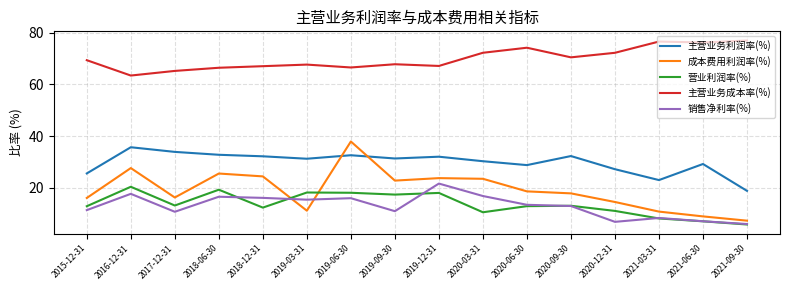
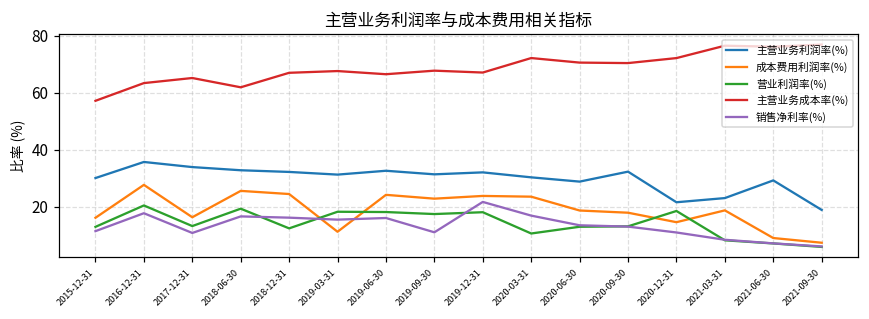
  {
    "主营业务利润率(%)": {
-     "2015-12-31": 26,
+     "2015-12-31": 30,
      "2016-12-31": 36,
      "2017-12-31": 34,
      "2018-06-30": 33,
      "2018-12-31": 32,
      "2019-03-31": 31,
      "2019-06-30": 33,
      "2019-09-30": 31,
      "2019-12-31": 32,
      "2020-03-31": 30,
      "2020-06-30": 29,
      "2020-09-30": 32,
-     "2020-12-31": 27,
+     "2020-12-31": 22,
      "2021-03-31": 23,
      "2021-06-30": 29,
      "2021-09-30": 19
    },
    "成本费用利润率(%)": {
      "2015-12-31": 16,
      "2016-12-31": 28,
      "2017-12-31": 16,
      "2018-06-30": 26,
      "2018-12-31": 24,
      "2019-03-31": 11,
-     "2019-06-30": 38,
+     "2019-06-30": 24,
      "2019-09-30": 23,
      "2019-12-31": 24,
      "2020-03-31": 24,
      "2020-06-30": 19,
      "2020-09-30": 18,
      "2020-12-31": 15,
-     "2021-03-31": 11,
+     "2021-03-31": 19,
      "2021-06-30": 9,
      "2021-09-30": 7
    },
    "营业利润率(%)": {
      "2015-12-31": 13,
      "2016-12-31": 20,
      "2017-12-31": 13,
      "2018-06-30": 19,
      "2018-12-31": 12,
      "2019-03-31": 18,
      "2019-06-30": 18,
      "2019-09-30": 17,
      "2019-12-31": 18,
      "2020-03-31": 11,
-     "2020-12-31": 11
+     "2020-12-31": 18
    },
    "主营业务成本率(%)": {
-     "2015-12-31": 69,
+     "2015-12-31": 57,
      "2016-12-31": 63,
      "2017-12-31": 65,
-     "2018-06-30": 66,
+     "2018-06-30": 62,
      "2018-12-31": 67,
      "2019-03-31": 68,
      "2019-06-30": 67,
      "2019-09-30": 68,
      "2019-12-31": 67,
      "2020-03-31": 72,
-     "2020-06-30": 74,
+     "2020-06-30": 71,
      "2020-09-30": 70,
      "2020-12-31": 72
    },
    "销售净利率(%)": {
      "2015-12-31": 11,
      "2016-12-31": 18,
      "2017-12-31": 11,
      "2018-06-30": 17,
      "2018-12-31": 16,
      "2019-03-31": 15,
      "2019-06-30": 16,
      "2019-09-30": 11,
      "2019-12-31": 22,
      "2020-03-31": 17,
-     "2020-12-31": 7
+     "2020-12-31": 11
    }
  }
